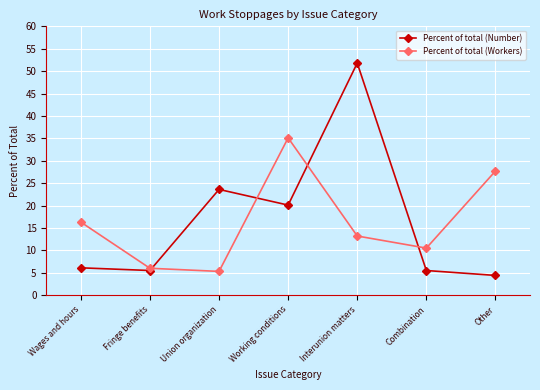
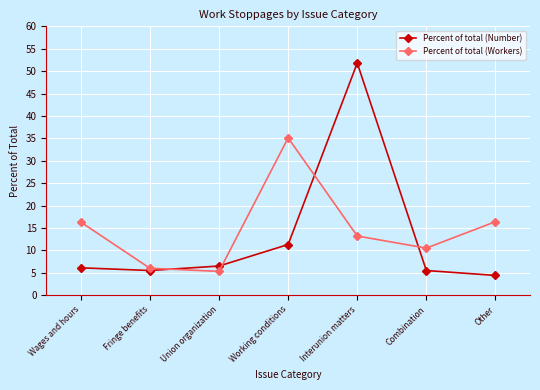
  {
    "Percent of total (Number)": {
      "Wages and hours": 6,
-     "Union organization": 24,
-     "Working conditions": 20,
+     "Union organization": 7,
+     "Working conditions": 11,
      "Interunion matters": 52,
      "Combination": 6,
      "Other": 4
    },
    "Percent of total (Workers)": {
      "Wages and hours": 16,
      "Union organization": 5,
      "Working conditions": 35,
      "Interunion matters": 13,
      "Combination": 11,
-     "Other": 28
+     "Other": 16
    }
  }
